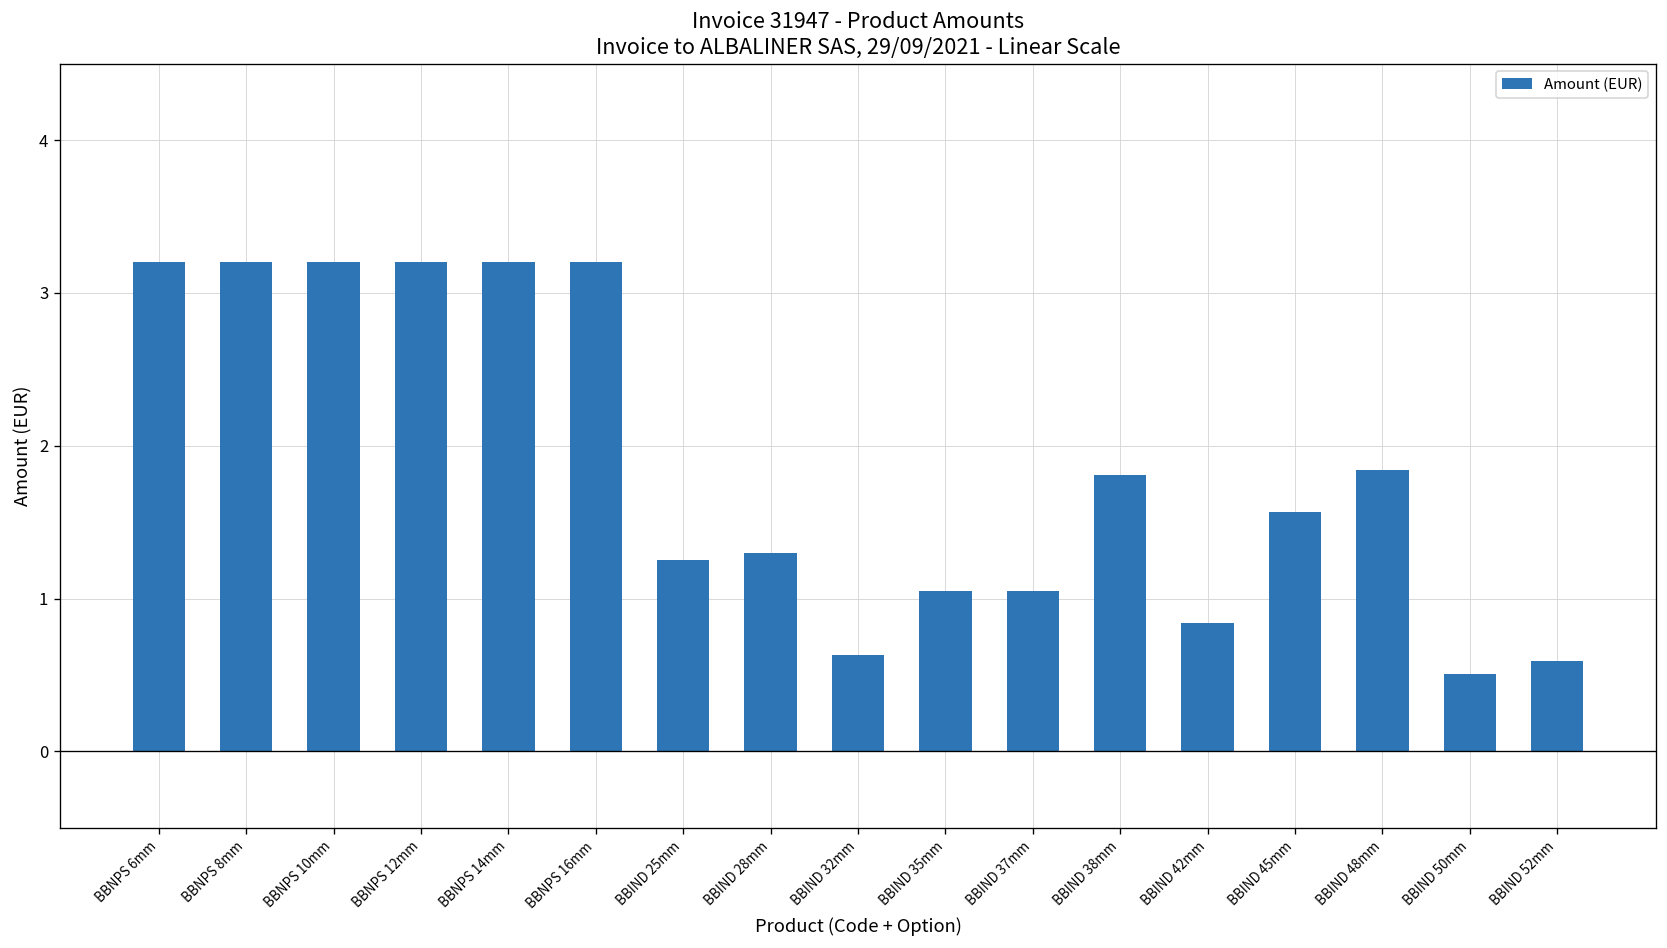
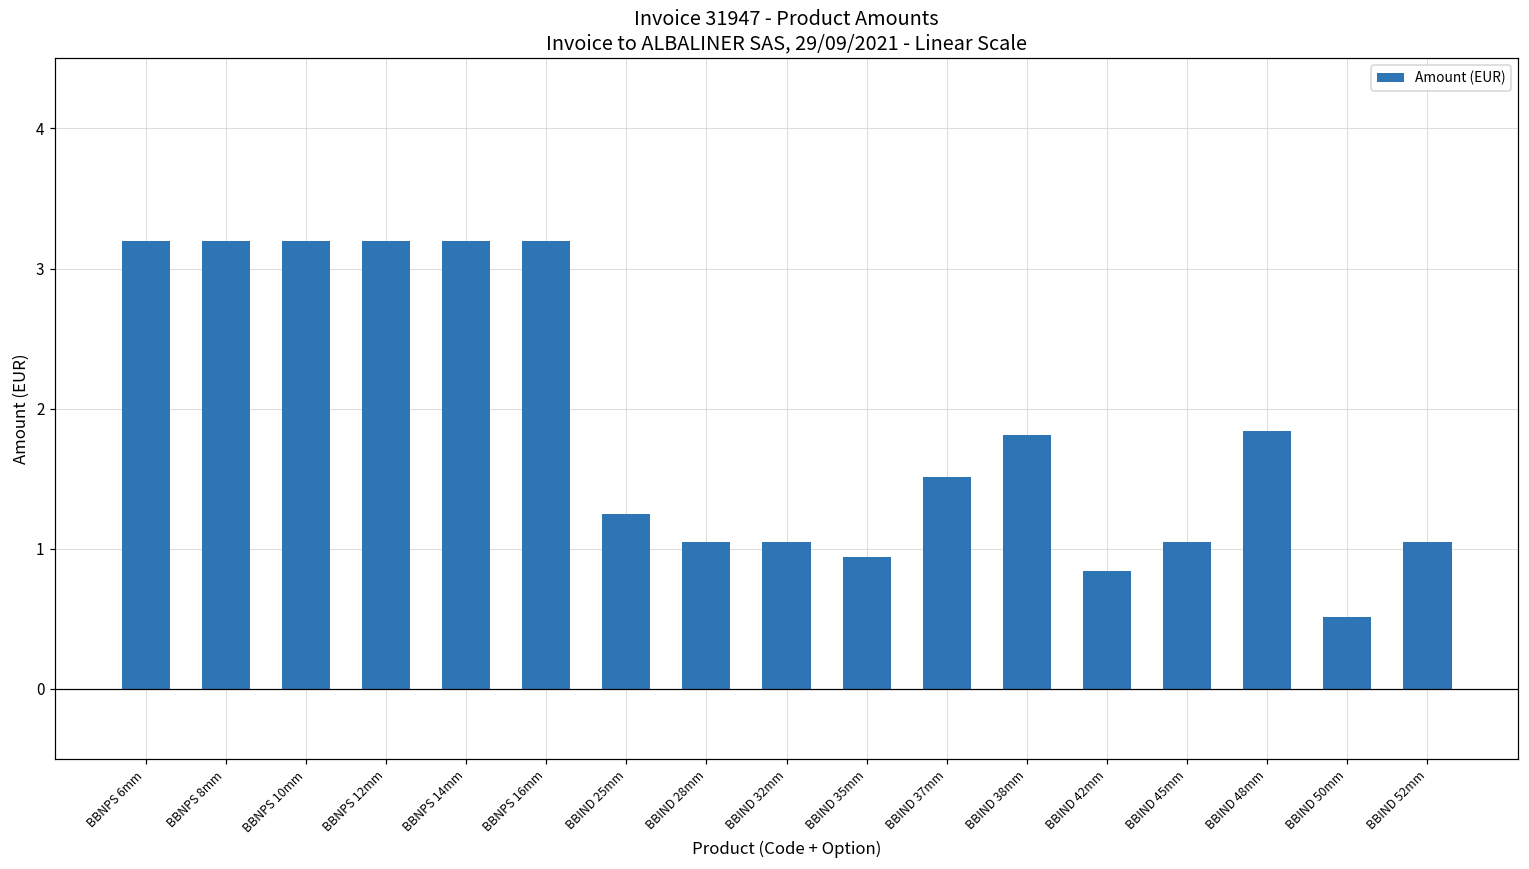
  {
    "BBNPS 6mm": 3.20,
    "BBNPS 8mm": 3.20,
    "BBNPS 10mm": 3.20,
    "BBNPS 12mm": 3.20,
    "BBNPS 14mm": 3.20,
    "BBNPS 16mm": 3.20,
    "BBIND 25mm": 1.25,
-   "BBIND 28mm": 1.30,
-   "BBIND 32mm": 0.63,
-   "BBIND 35mm": 1.05,
-   "BBIND 37mm": 1.05,
+   "BBIND 28mm": 1.05,
+   "BBIND 32mm": 1.05,
+   "BBIND 35mm": 0.94,
+   "BBIND 37mm": 1.51,
    "BBIND 38mm": 1.81,
    "BBIND 42mm": 0.84,
-   "BBIND 45mm": 1.57,
+   "BBIND 45mm": 1.05,
    "BBIND 48mm": 1.84,
    "BBIND 50mm": 0.51,
-   "BBIND 52mm": 0.59
+   "BBIND 52mm": 1.05
  }
